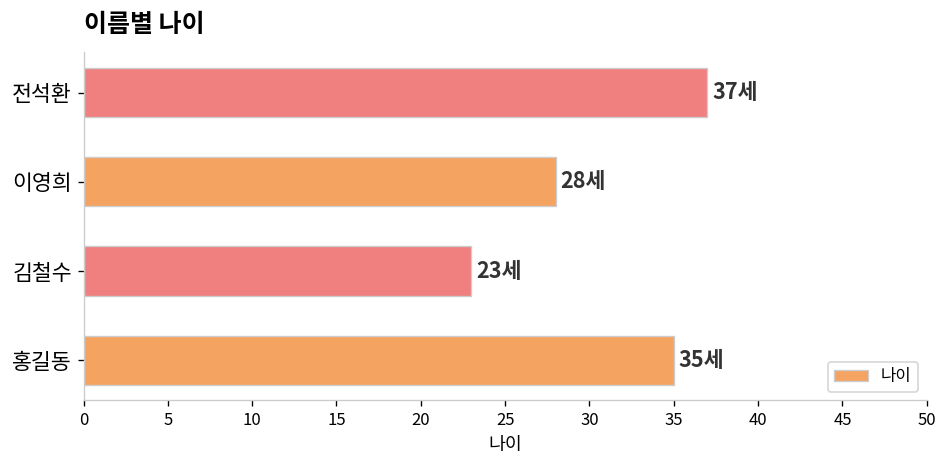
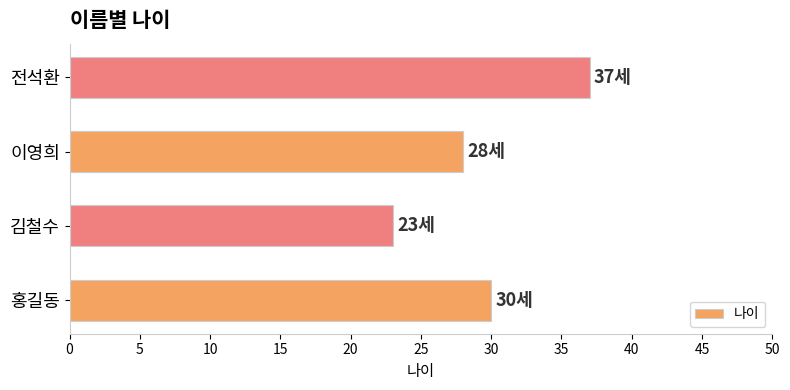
  {
    "전석환": "37세",
    "이영희": "28세",
    "김철수": "23세",
-   "홍길동": "35세"
+   "홍길동": "30세"
  }
